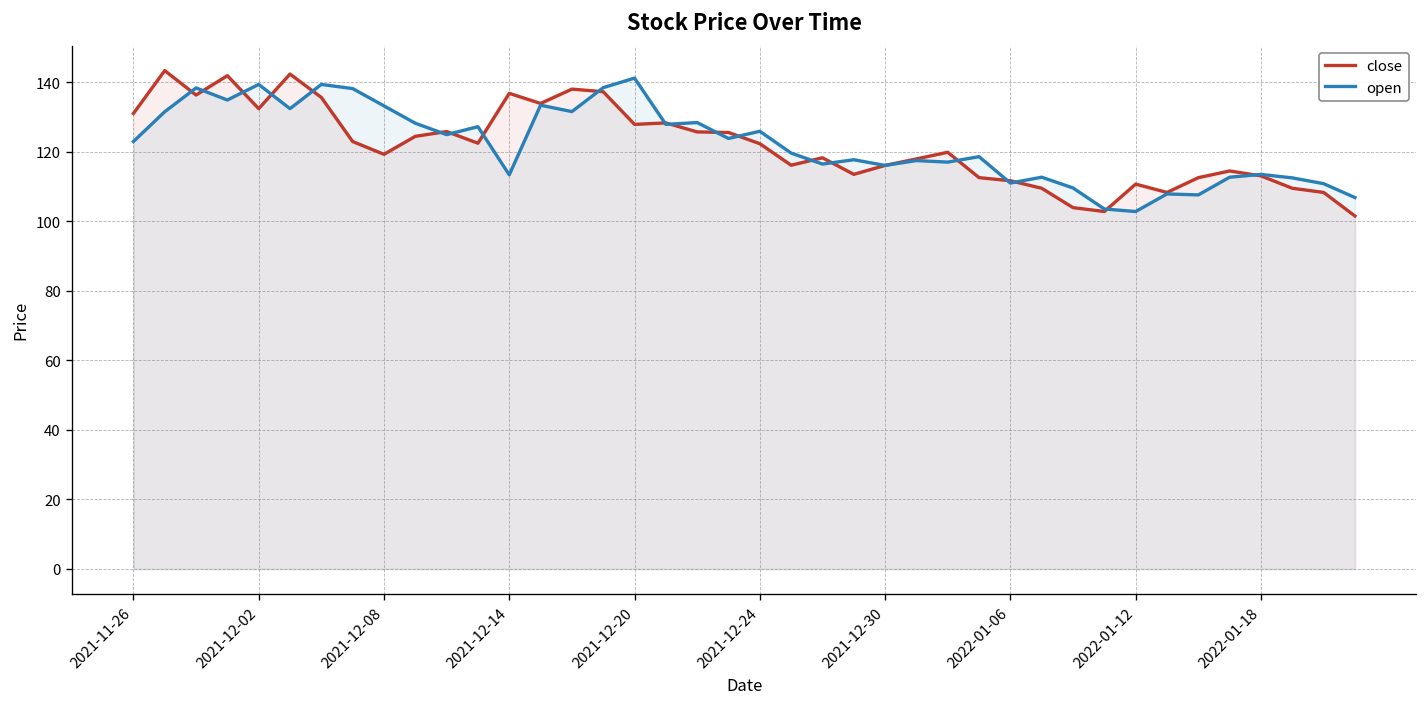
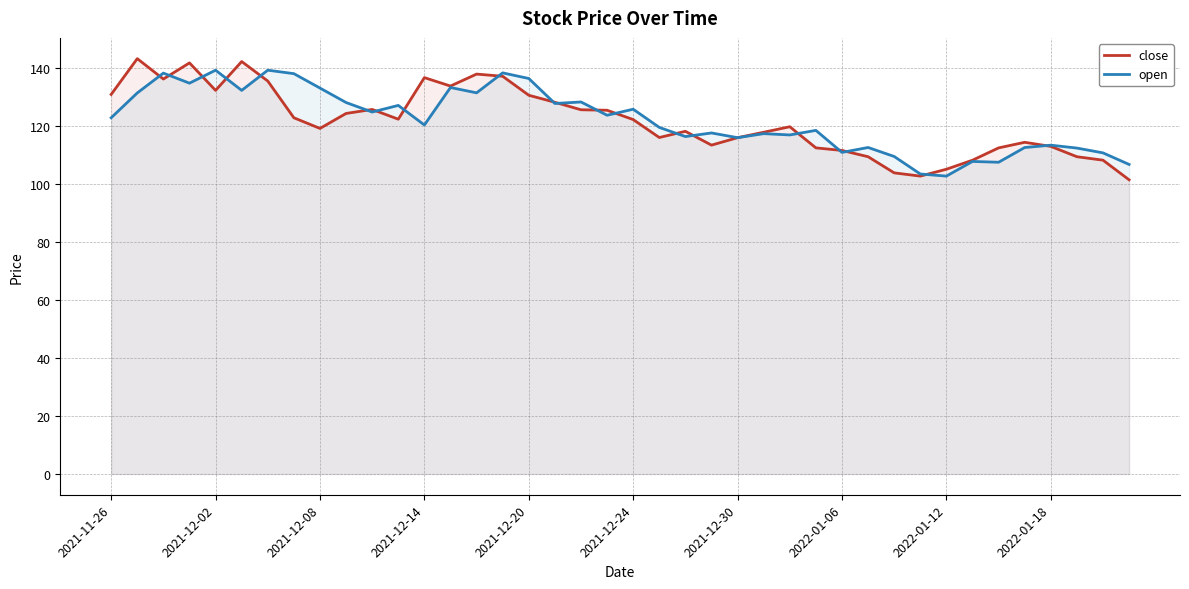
  {
    "close": {
      "2021-11-26": 131,
      "2021-12-02": 132,
      "2021-12-08": 119,
      "2021-12-14": 137,
-     "2021-12-20": 128,
+     "2021-12-20": 131,
      "2021-12-24": 122,
-     "2022-01-12": 111
+     "2022-01-12": 105
    },
    "open": {
      "2021-11-26": 123,
      "2021-12-02": 139,
      "2021-12-08": 133,
-     "2021-12-14": 113,
-     "2021-12-20": 141,
+     "2021-12-14": 120,
+     "2021-12-20": 136,
      "2021-12-24": 126,
      "2022-01-12": 103
    }
  }
